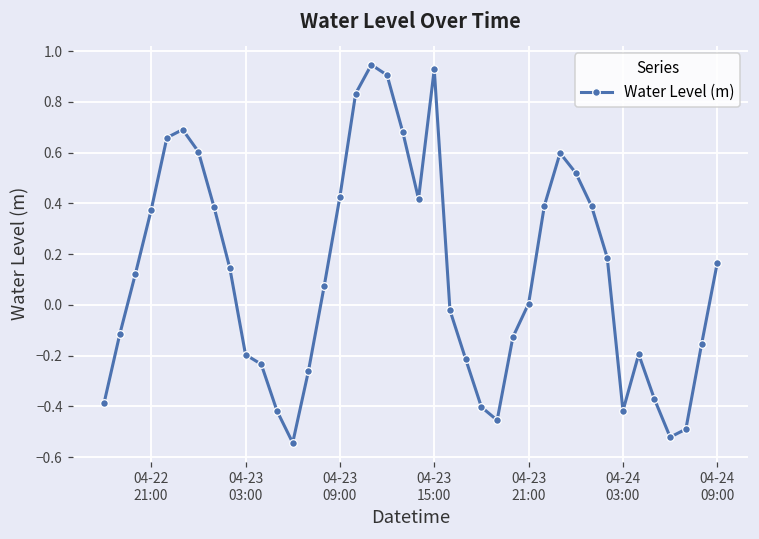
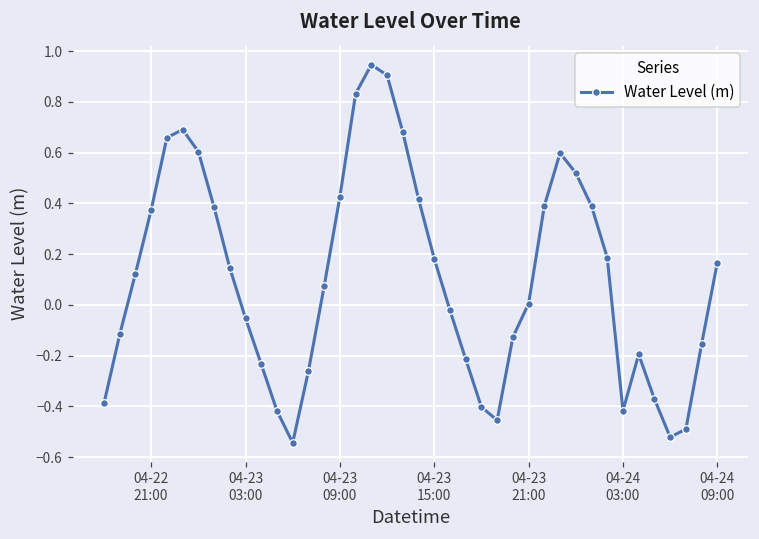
  {
    "04-22 21:00": 0.37,
-   "04-23 03:00": -0.20,
+   "04-23 03:00": -0.05,
    "04-23 09:00": 0.43,
-   "04-23 15:00": 0.93,
+   "04-23 15:00": 0.18,
    "04-23 21:00": 0.01,
    "04-24 03:00": -0.42,
    "04-24 09:00": 0.17
  }
